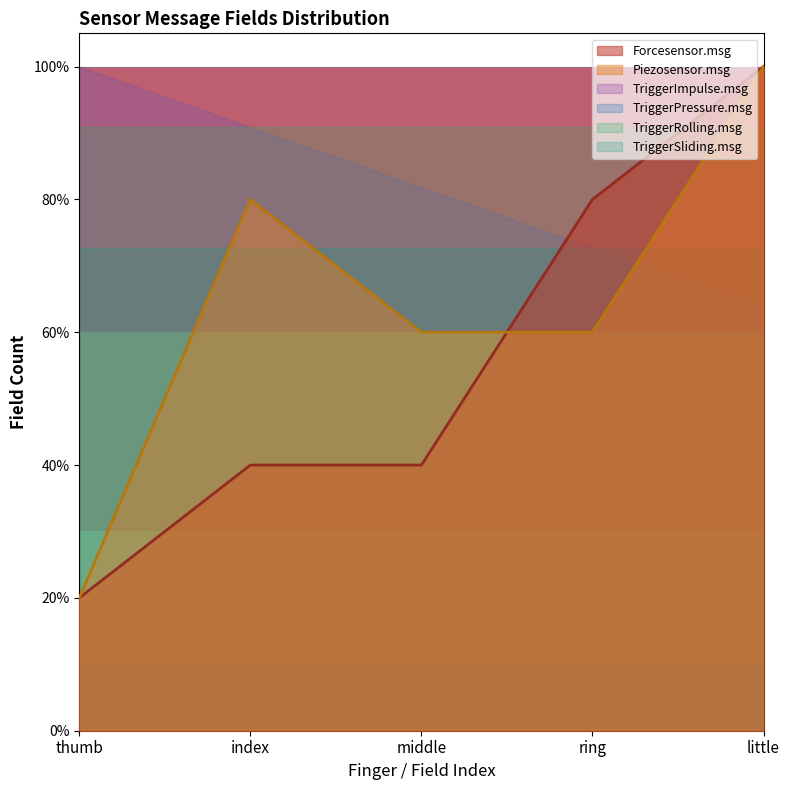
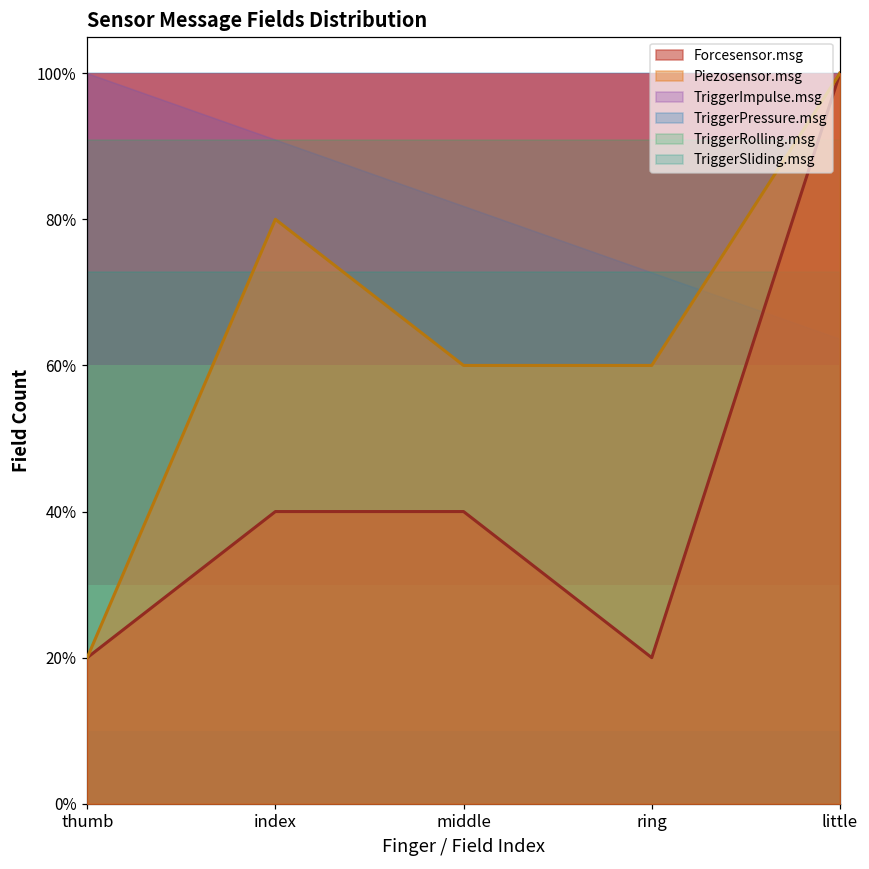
  {
    "Forcesensor.msg": {
      "index": "40%",
      "middle": "40%",
-     "ring": "80%"
+     "ring": "20%"
    },
    "Piezosensor.msg": {
      "index": "80%",
      "middle": "60%",
      "ring": "60%"
    }
  }
